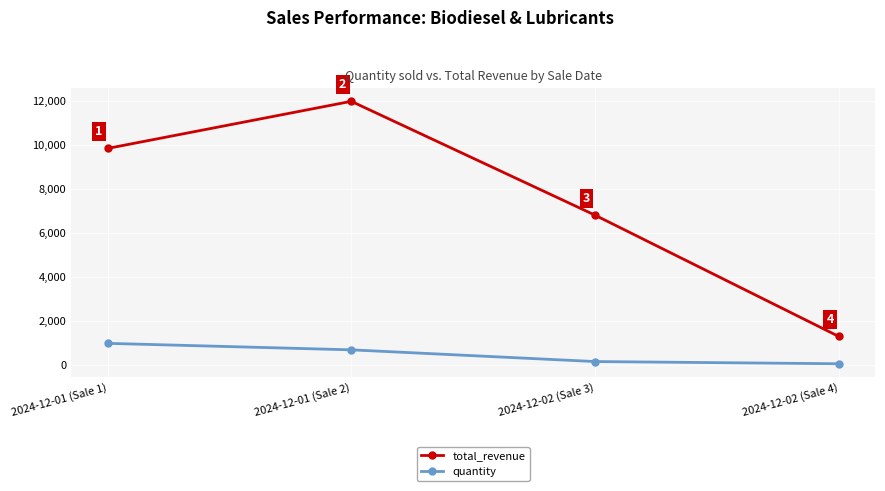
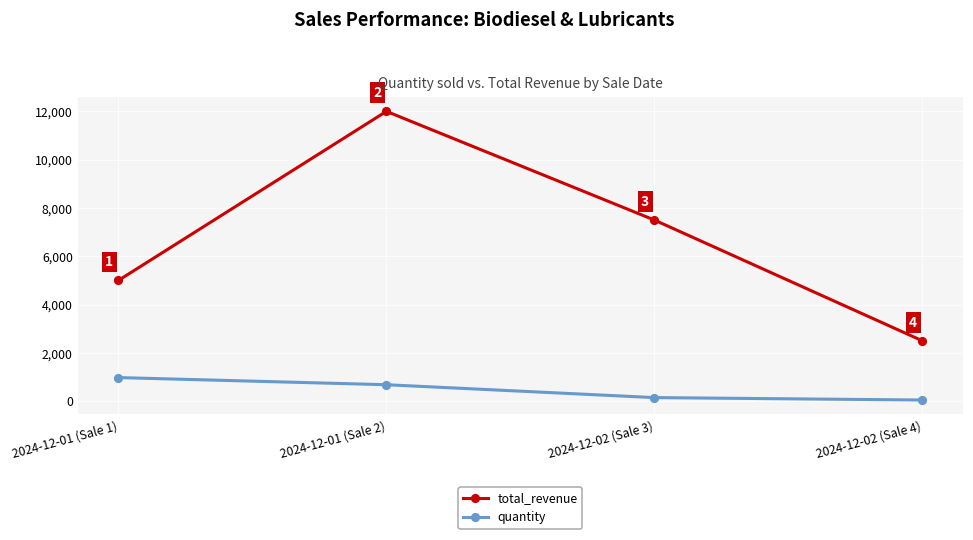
  {
    "total_revenue": {
-     "2024-12-01 (Sale 1)": "9,900",
-     "2024-12-02 (Sale 3)": "6,800",
-     "2024-12-02 (Sale 4)": "1,300"
+     "2024-12-01 (Sale 1)": "5,000",
+     "2024-12-02 (Sale 3)": "7,500",
+     "2024-12-02 (Sale 4)": "2,500"
    },
    "quantity": {
      "2024-12-01 (Sale 1)": "1,000",
      "2024-12-01 (Sale 2)": "700",
      "2024-12-02 (Sale 3)": "200",
      "2024-12-02 (Sale 4)": "100"
    }
  }
